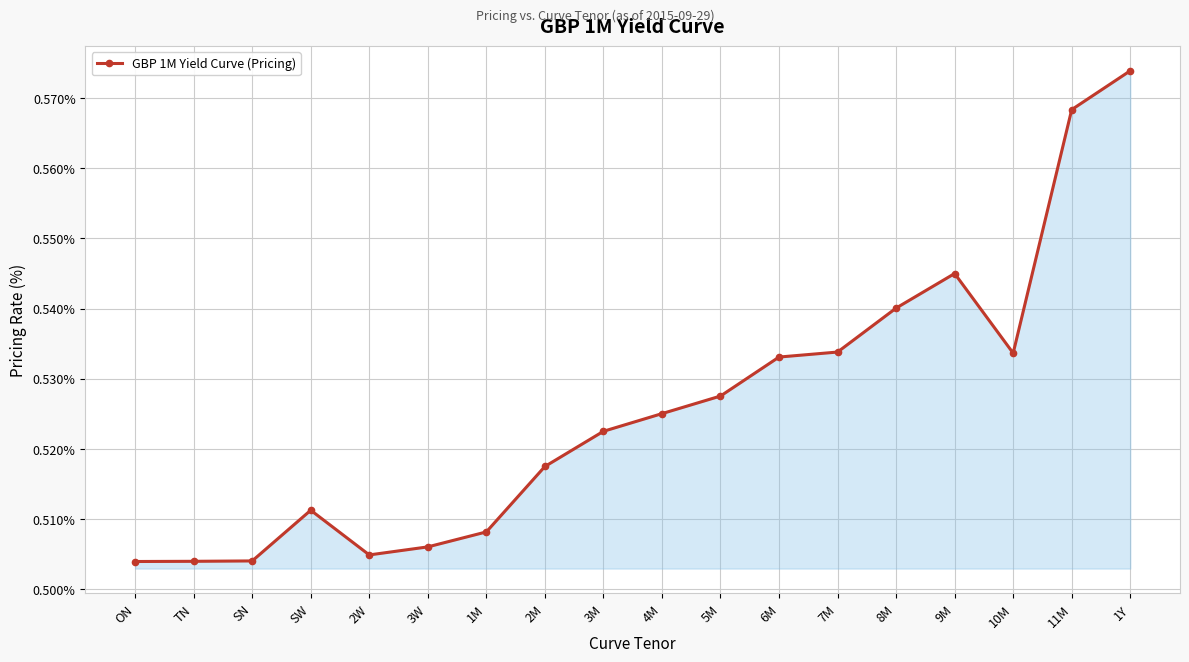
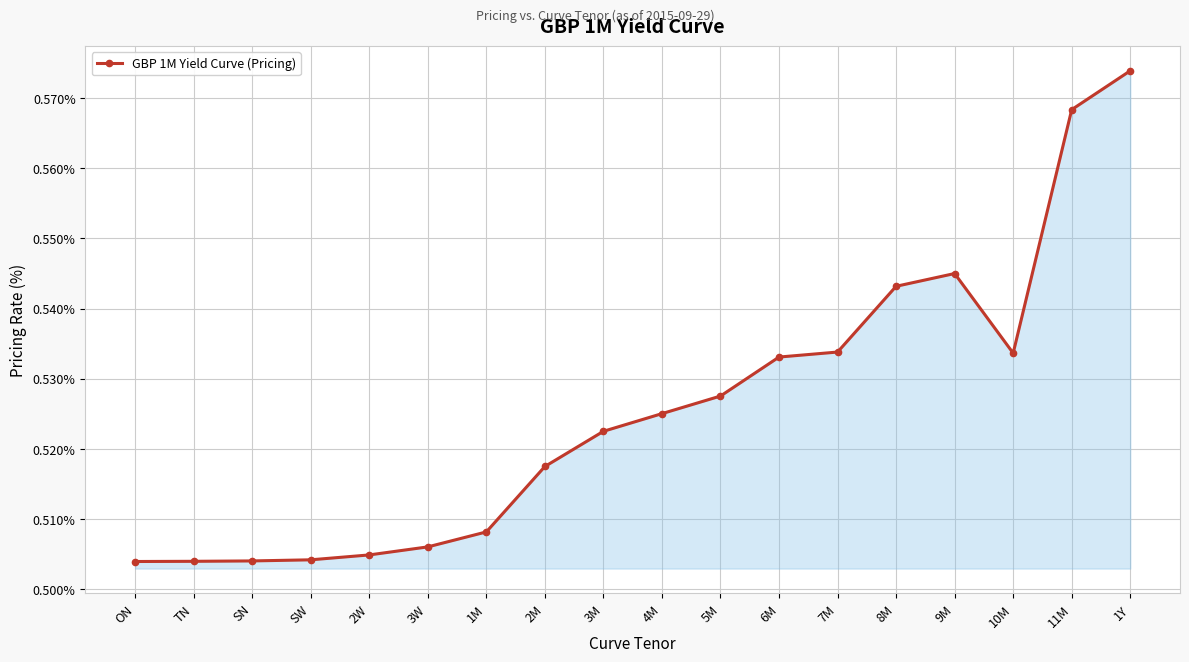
  {
    "ON": "0.504%",
    "TN": "0.504%",
    "SN": "0.504%",
-   "SW": "0.511%",
+   "SW": "0.504%",
    "2W": "0.505%",
    "3W": "0.506%",
    "1M": "0.508%",
    "2M": "0.518%",
    "3M": "0.523%",
    "4M": "0.525%",
    "5M": "0.528%",
    "6M": "0.533%",
    "7M": "0.534%",
-   "8M": "0.540%",
+   "8M": "0.543%",
    "9M": "0.545%",
    "10M": "0.534%",
    "11M": "0.568%",
    "1Y": "0.574%"
  }
